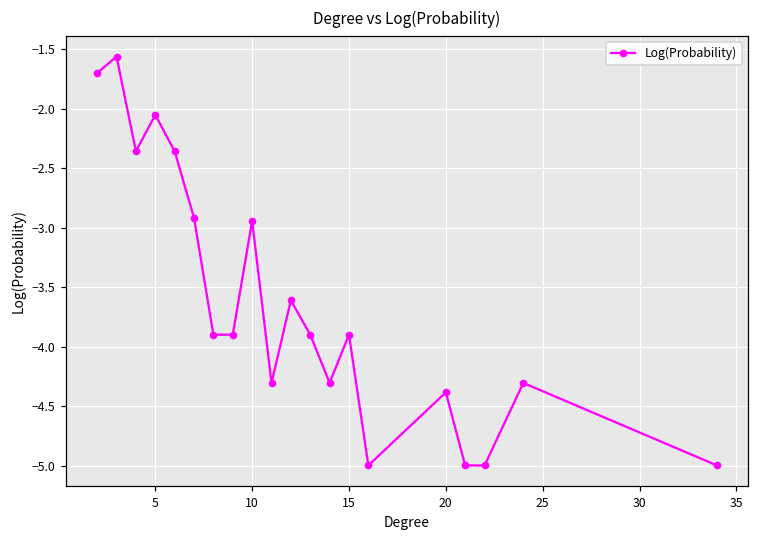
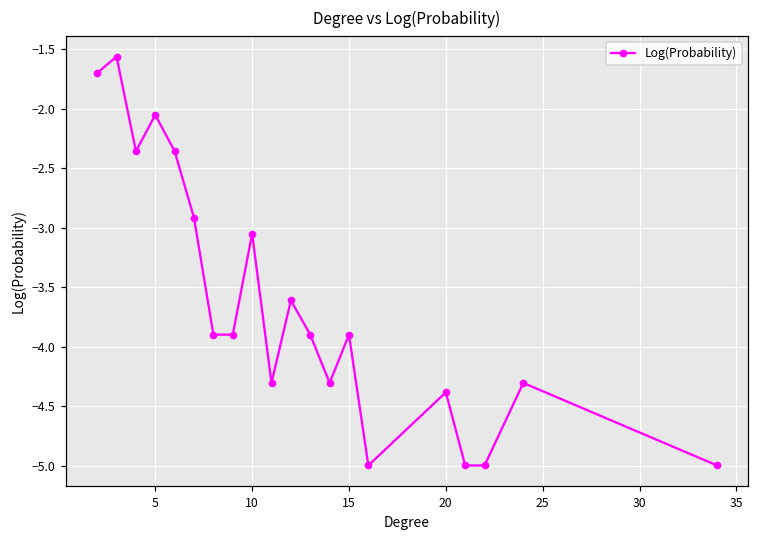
  {
    "5": -2.05,
-   "10": -2.94,
+   "10": -3.05,
    "15": -3.90,
    "20": -4.38
  }
